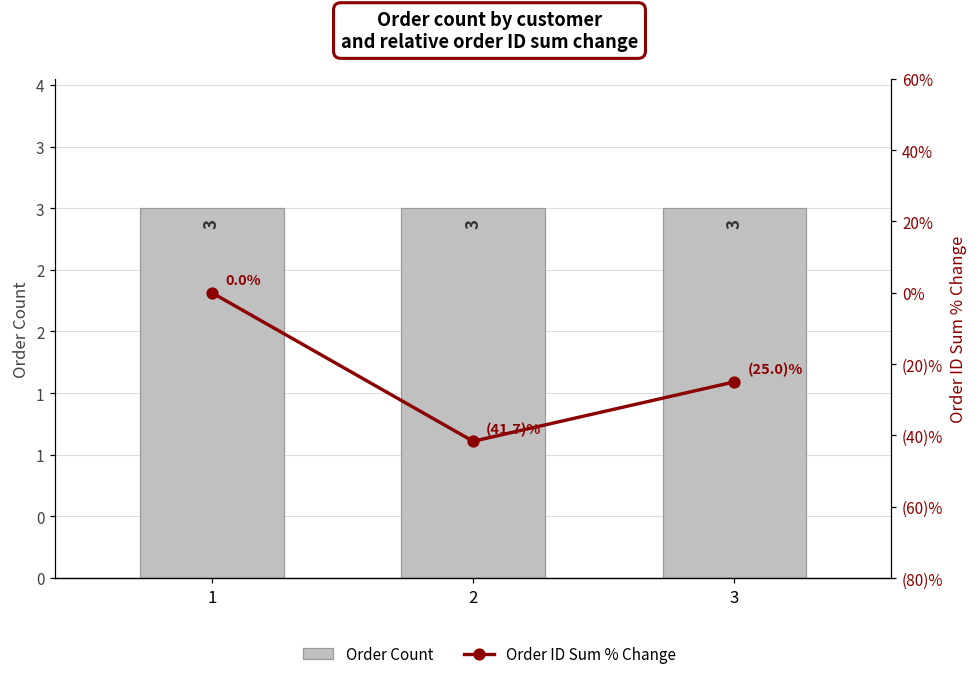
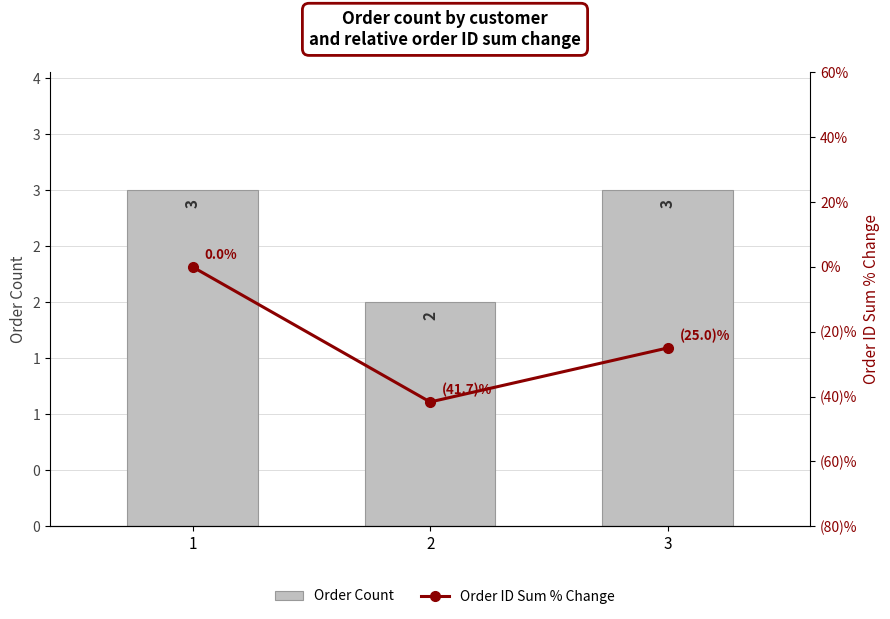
  {
    "Order Count": {
      "1": "3",
-     "2": "3",
+     "2": "2",
      "3": "3"
    },
    "Order ID Sum % Change": {
      "1": "0.0%"
    }
  }
